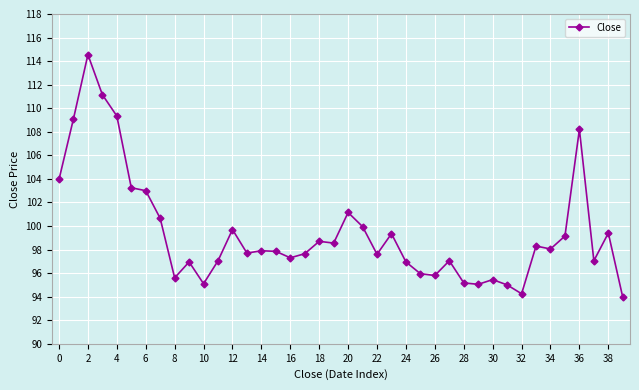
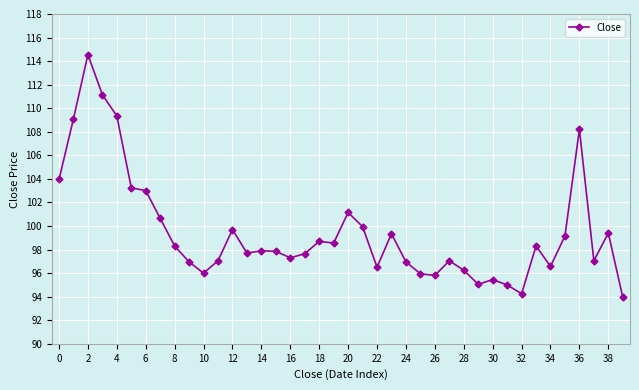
  {
    "0": 104.0,
    "2": 114.6,
    "4": 109.3,
    "6": 103.0,
-   "8": 95.6,
-   "10": 95.1,
+   "8": 98.3,
+   "10": 96.0,
    "12": 99.7,
    "14": 97.9,
    "16": 97.3,
    "18": 98.7,
    "20": 101.2,
-   "22": 97.6,
+   "22": 96.5,
    "24": 97.0,
    "26": 95.8,
-   "28": 95.2,
+   "28": 96.3,
    "30": 95.5,
    "32": 94.3,
-   "34": 98.1,
+   "34": 96.6,
    "36": 108.2,
    "38": 99.4
  }
